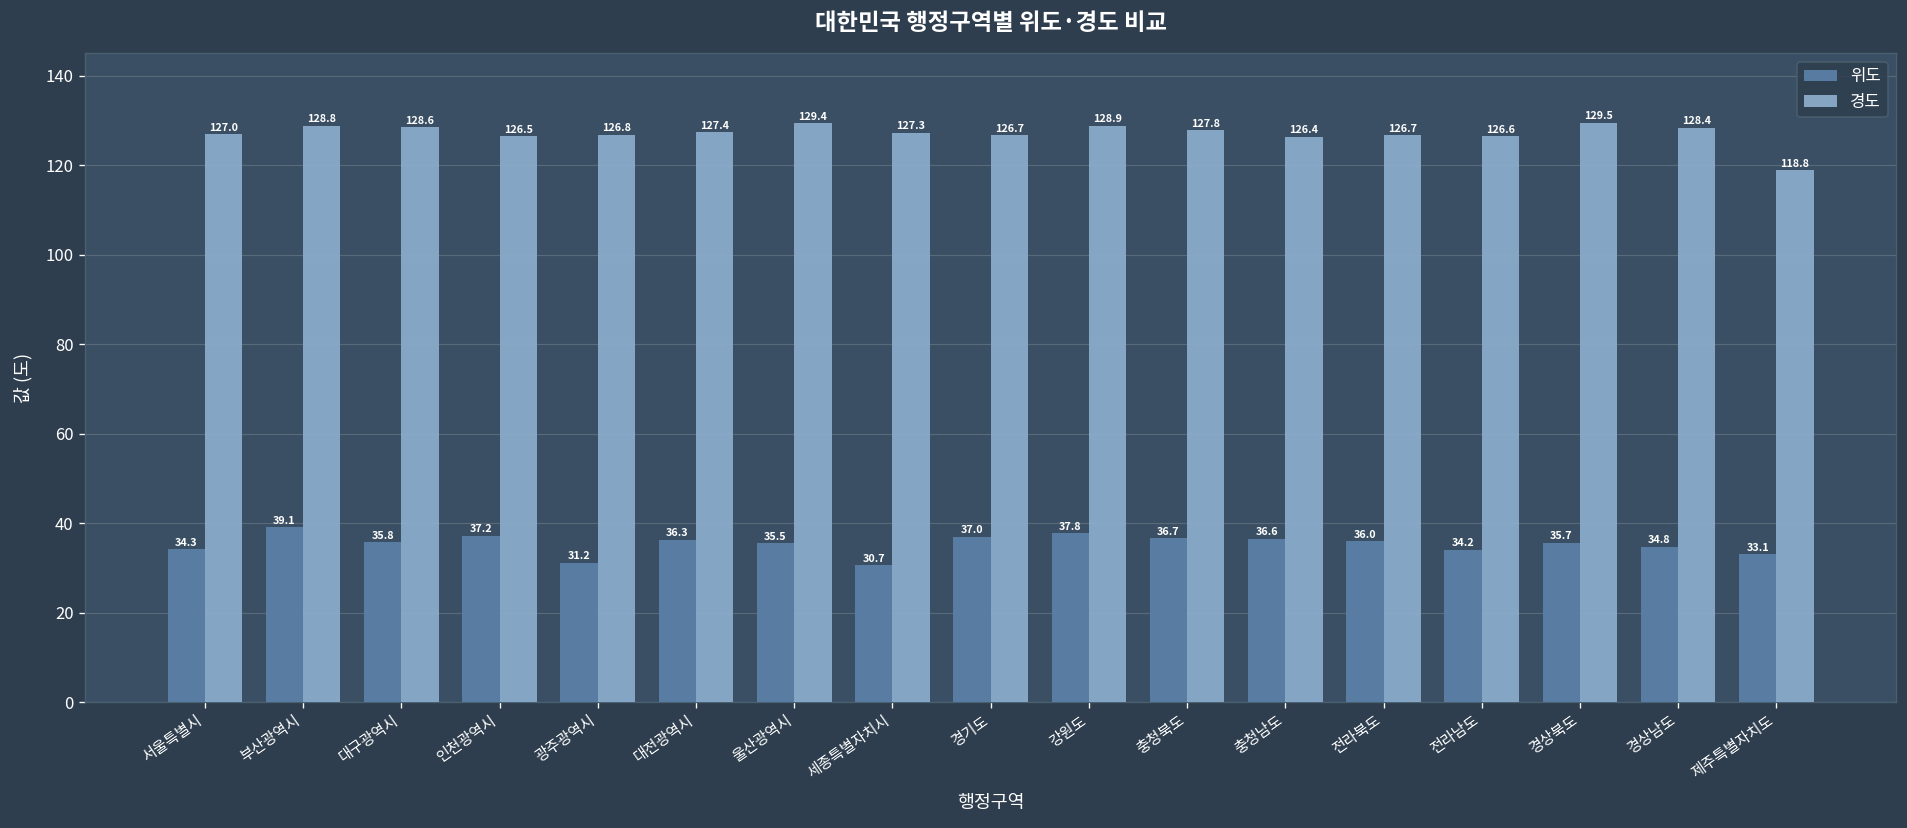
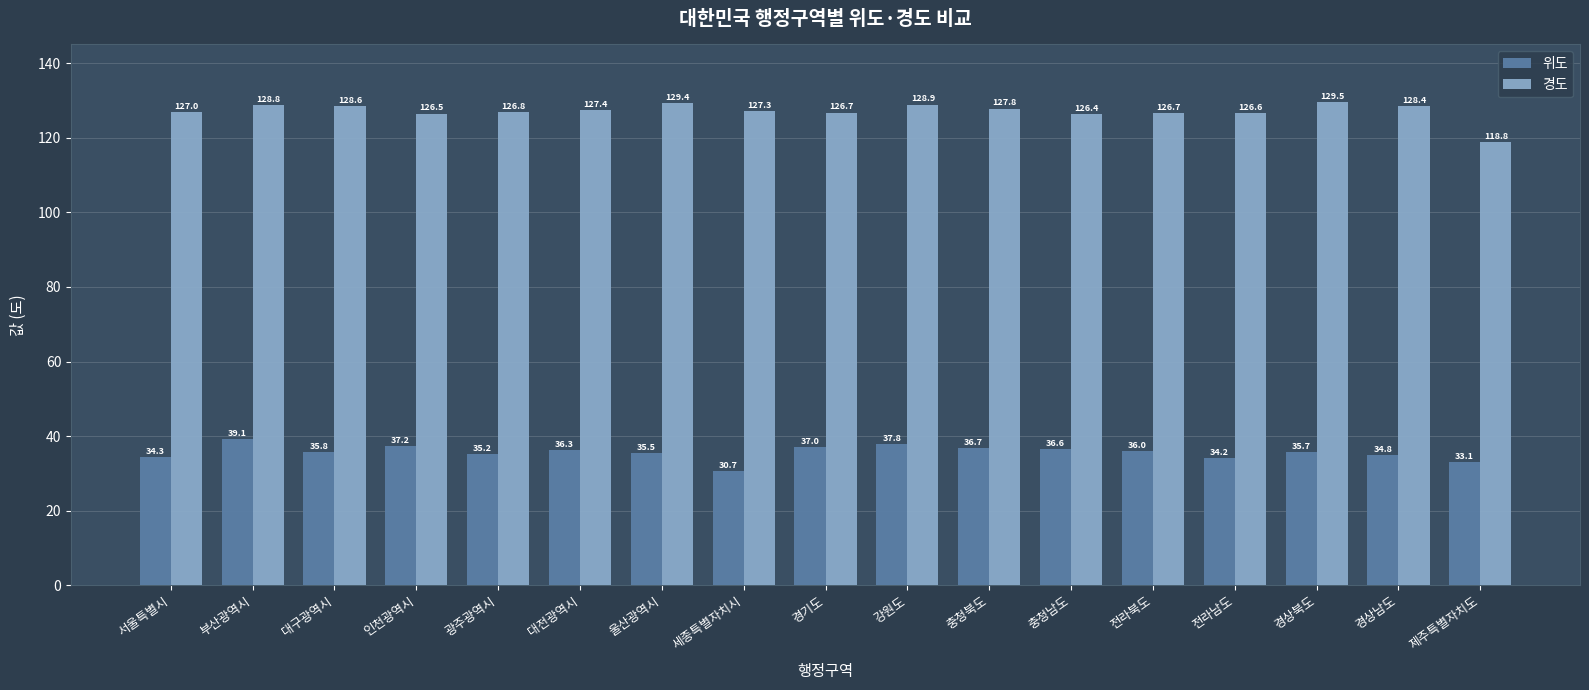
  {
    "위도": {
      "서울특별시": 34.3,
      "부산광역시": 39.1,
      "대구광역시": 35.8,
      "인천광역시": 37.2,
-     "광주광역시": 31.2,
+     "광주광역시": 35.2,
      "대전광역시": 36.3,
      "울산광역시": 35.5,
      "세종특별자치시": 30.7,
      "경기도": 37.0,
      "강원도": 37.8,
      "충청북도": 36.7,
      "충청남도": 36.6,
      "전라북도": 36.0,
      "전라남도": 34.2,
      "경상북도": 35.7,
      "경상남도": 34.8,
      "제주특별자치도": 33.1
    },
    "경도": {
      "서울특별시": 127.0,
      "부산광역시": 128.8,
      "대구광역시": 128.6,
      "인천광역시": 126.5,
      "광주광역시": 126.8,
      "대전광역시": 127.4,
      "울산광역시": 129.4,
      "세종특별자치시": 127.3,
      "경기도": 126.7,
      "강원도": 128.9,
      "충청북도": 127.8,
      "충청남도": 126.4,
      "전라북도": 126.7,
      "전라남도": 126.6,
      "경상북도": 129.5,
      "경상남도": 128.4,
      "제주특별자치도": 118.8
    }
  }
